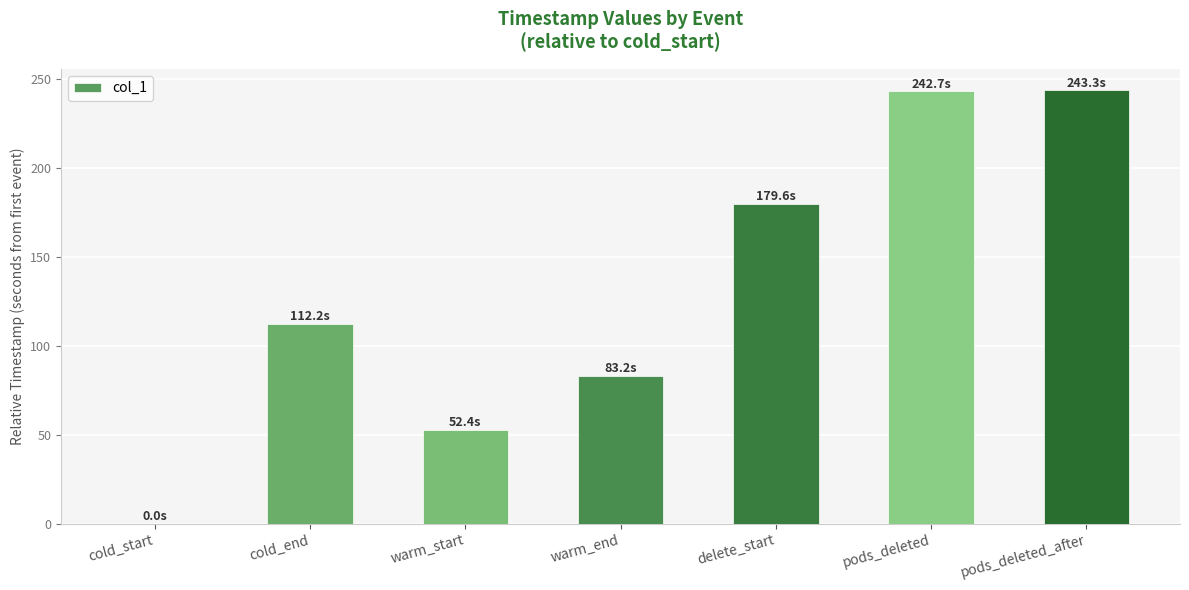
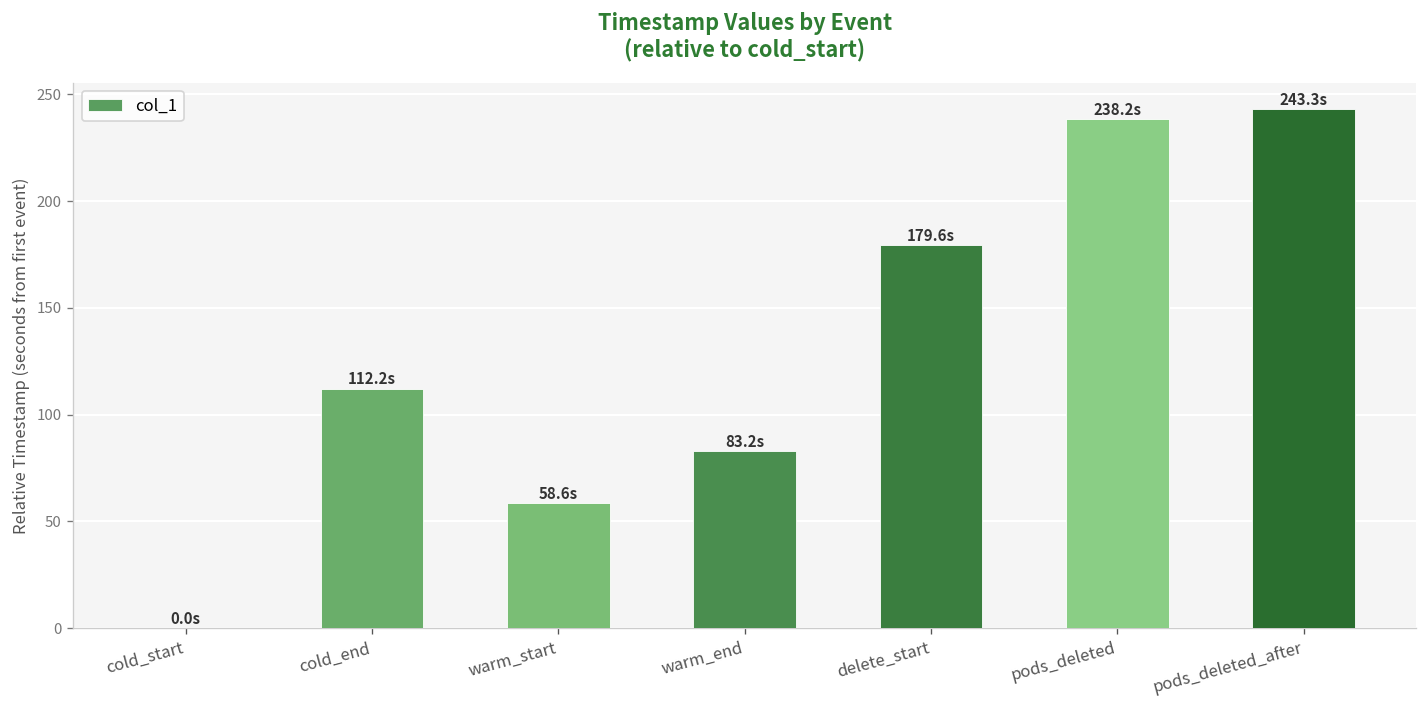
  {
    "cold_start": "0.0s",
    "cold_end": "112.2s",
-   "warm_start": "52.4s",
+   "warm_start": "58.6s",
    "warm_end": "83.2s",
    "delete_start": "179.6s",
-   "pods_deleted": "242.7s",
+   "pods_deleted": "238.2s",
    "pods_deleted_after": "243.3s"
  }
